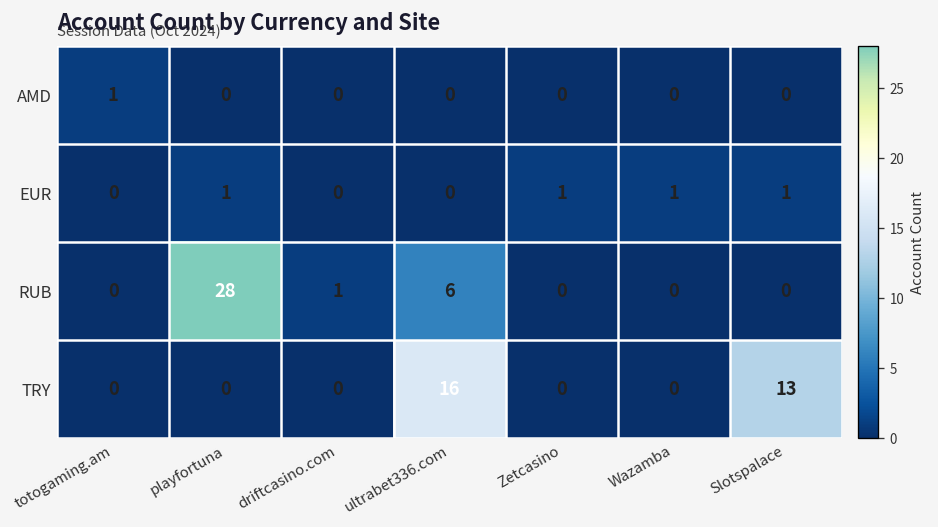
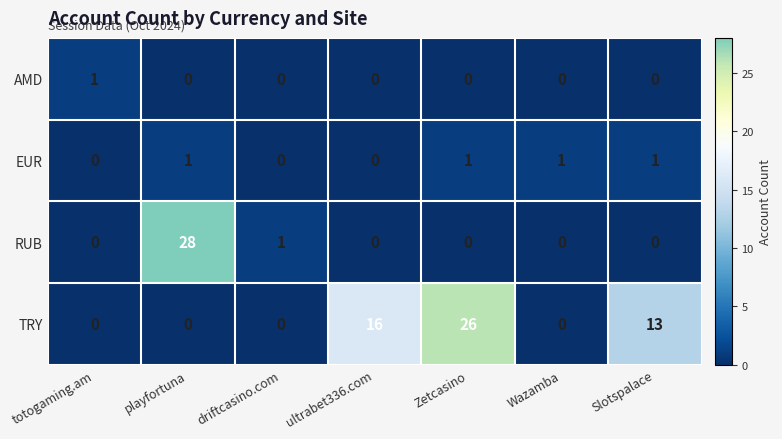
  {
    "AMD": {
      "totogaming.am": 1,
      "playfortuna": 0,
      "driftcasino.com": 0,
      "ultrabet336.com": 0,
      "Zetcasino": 0,
      "Wazamba": 0,
      "Slotspalace": 0
    },
    "EUR": {
      "totogaming.am": 0,
      "playfortuna": 1,
      "driftcasino.com": 0,
      "ultrabet336.com": 0,
      "Zetcasino": 1,
      "Wazamba": 1,
      "Slotspalace": 1
    },
    "RUB": {
      "totogaming.am": 0,
      "playfortuna": 28,
      "driftcasino.com": 1,
-     "ultrabet336.com": 6,
+     "ultrabet336.com": 0,
      "Zetcasino": 0,
      "Wazamba": 0,
      "Slotspalace": 0
    },
    "TRY": {
      "totogaming.am": 0,
      "playfortuna": 0,
      "driftcasino.com": 0,
-     "Zetcasino": 0,
+     "Zetcasino": 26,
      "Wazamba": 0,
      "Slotspalace": 13
    }
  }
